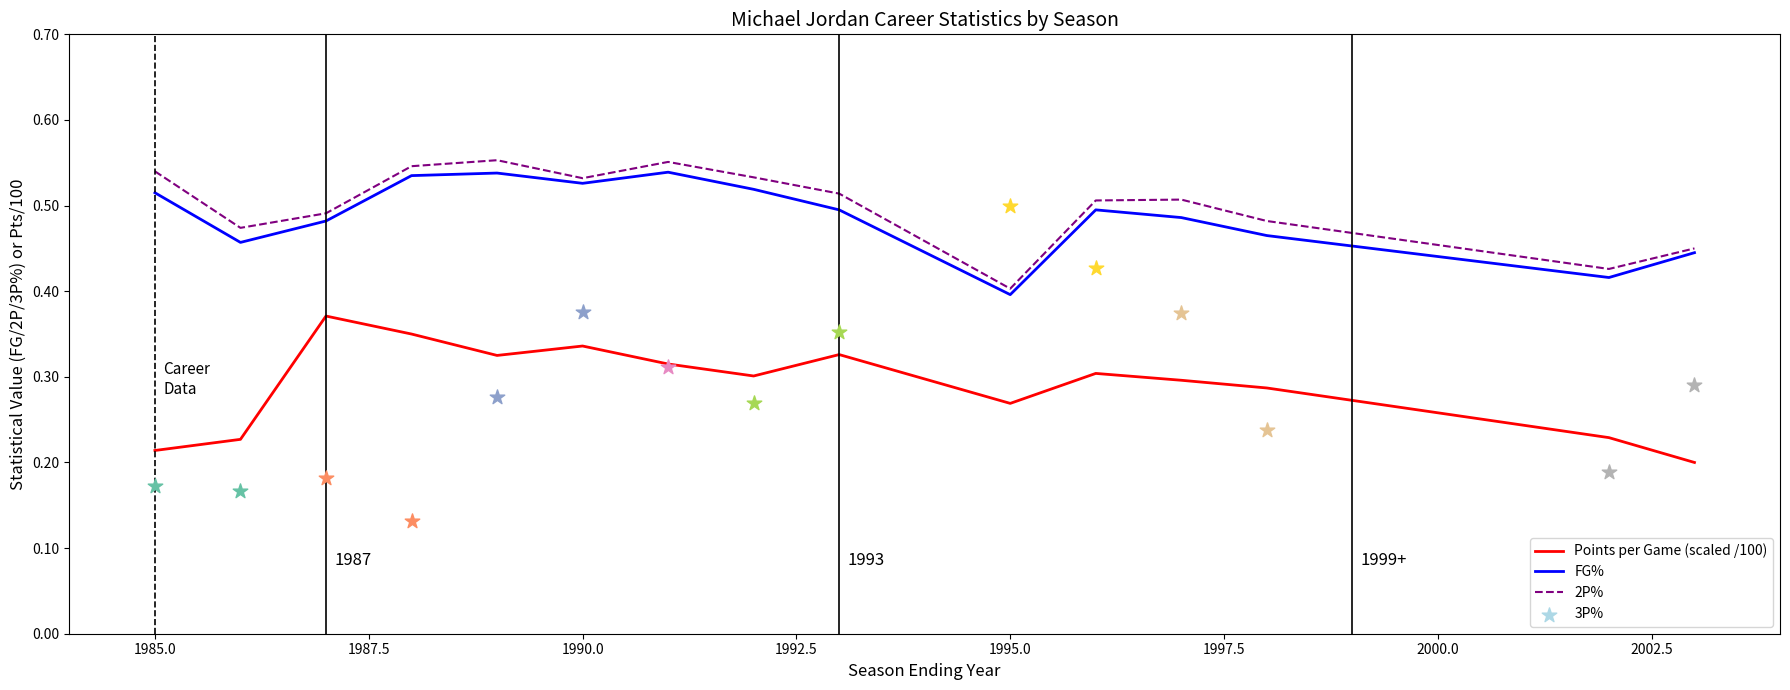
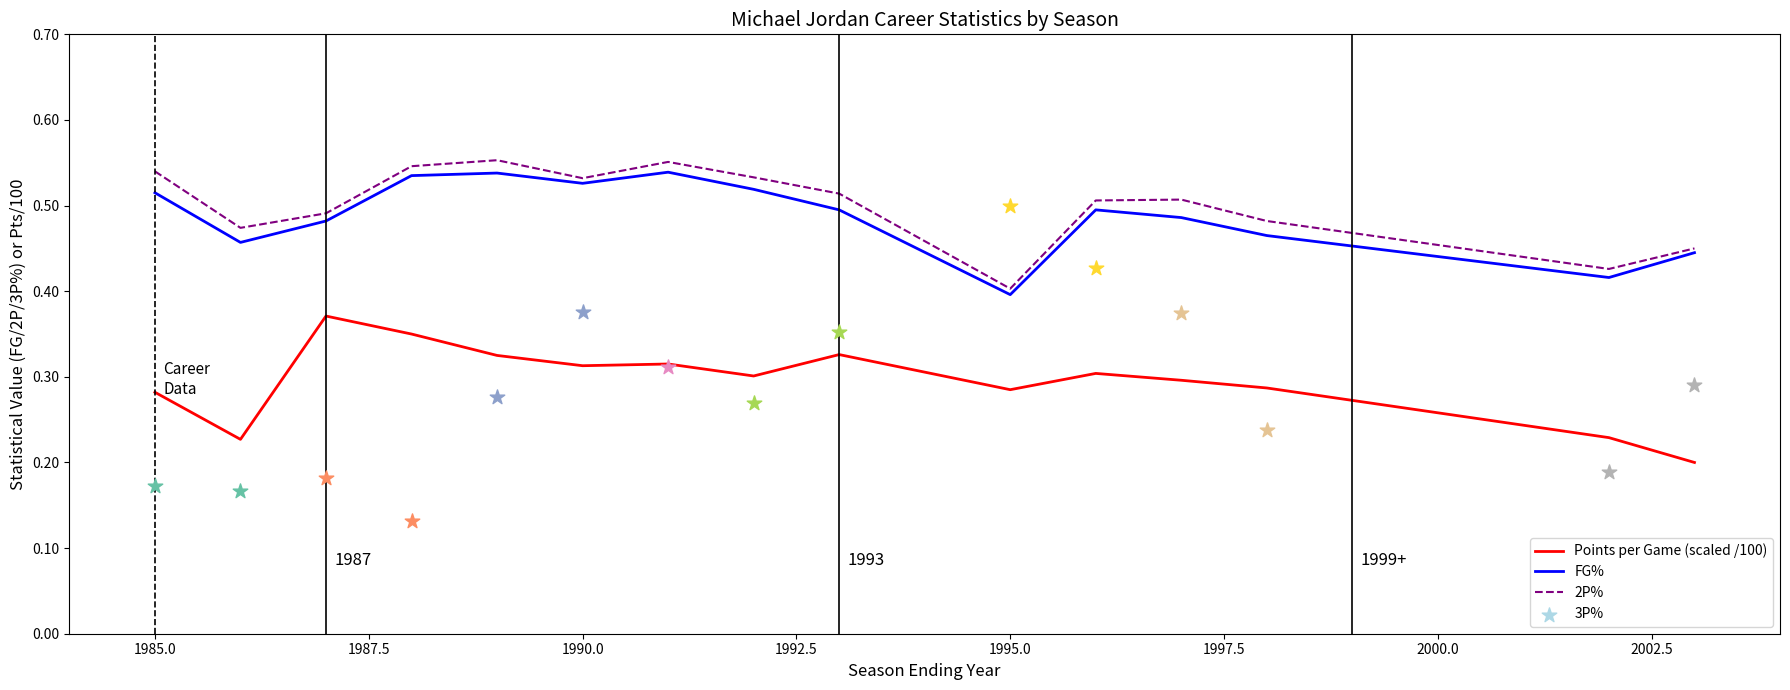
  {
    "Points per Game (scaled /100)": {
-     "1985.0": 0.21,
-     "1990.0": 0.34,
-     "1995.0": 0.27
+     "1985.0": 0.28,
+     "1990.0": 0.31,
+     "1995.0": 0.29
    },
    "FG%": {
      "1985.0": 0.52,
      "1990.0": 0.53,
      "1995.0": 0.40
    },
    "2P%": {
      "1985.0": 0.54,
      "1990.0": 0.53,
      "1995.0": 0.40
    }
  }
